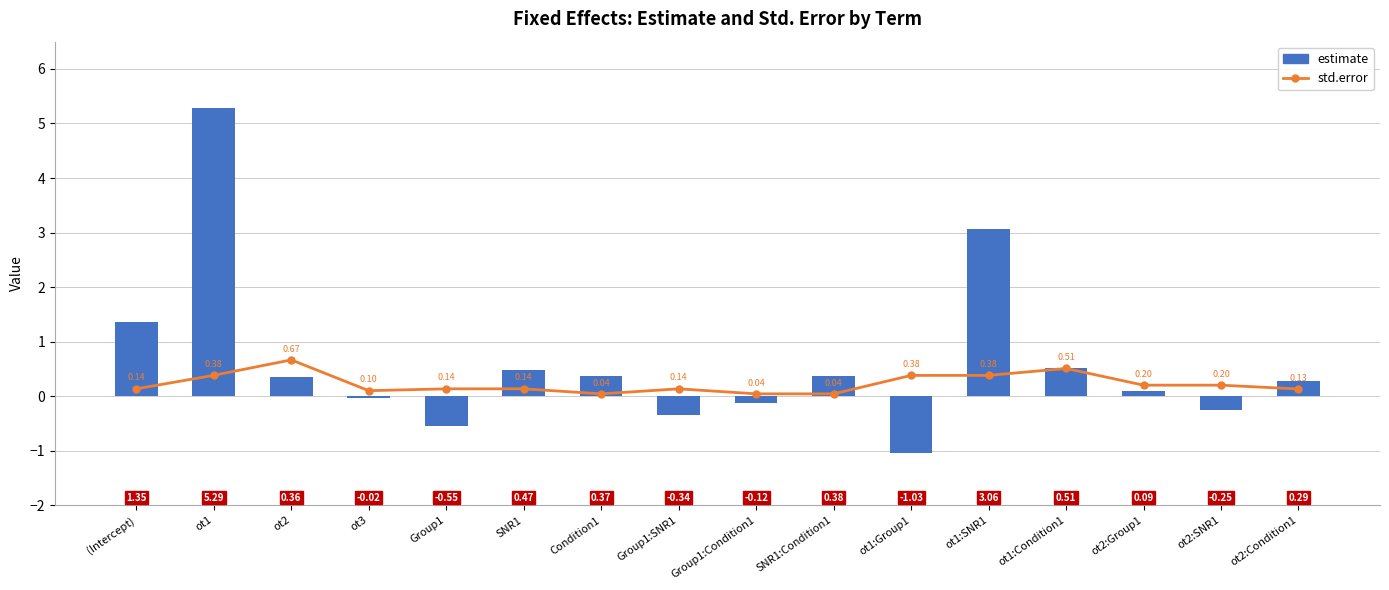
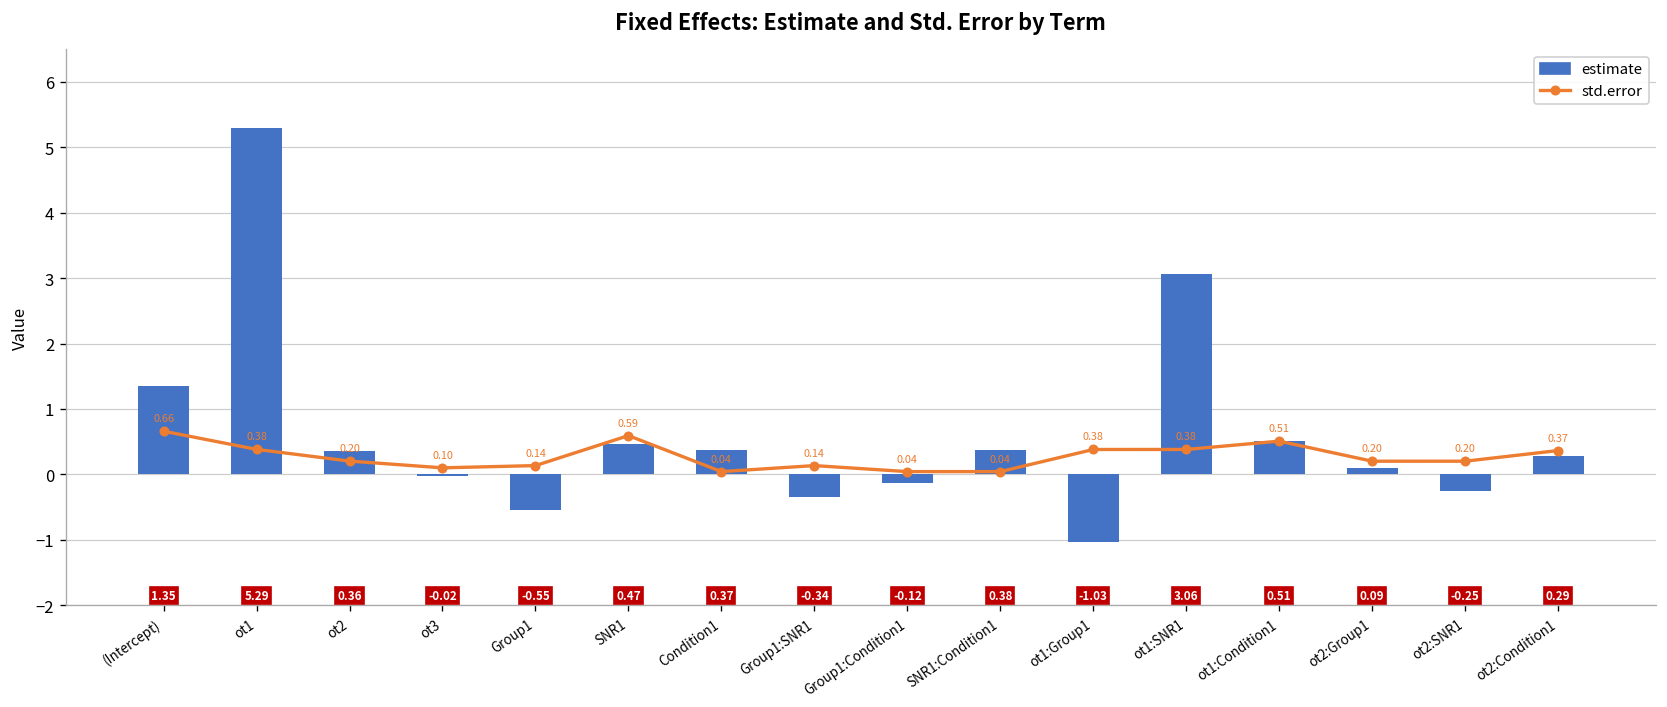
  {
    "std.error": {
-     "(Intercept)": 0.14,
+     "(Intercept)": 0.66,
      "ot1": 0.38,
-     "ot2": 0.67,
+     "ot2": 0.20,
      "ot3": 0.10,
      "Group1": 0.14,
-     "SNR1": 0.14,
+     "SNR1": 0.59,
      "Condition1": 0.04,
      "Group1:SNR1": 0.14,
      "Group1:Condition1": 0.04,
      "SNR1:Condition1": 0.04,
      "ot1:Group1": 0.38,
      "ot1:SNR1": 0.38,
      "ot1:Condition1": 0.51,
      "ot2:Group1": 0.20,
      "ot2:SNR1": 0.20,
-     "ot2:Condition1": 0.13
+     "ot2:Condition1": 0.37
    },
    "estimate": {
      "ot1:Condition1": 0.51
    }
  }
